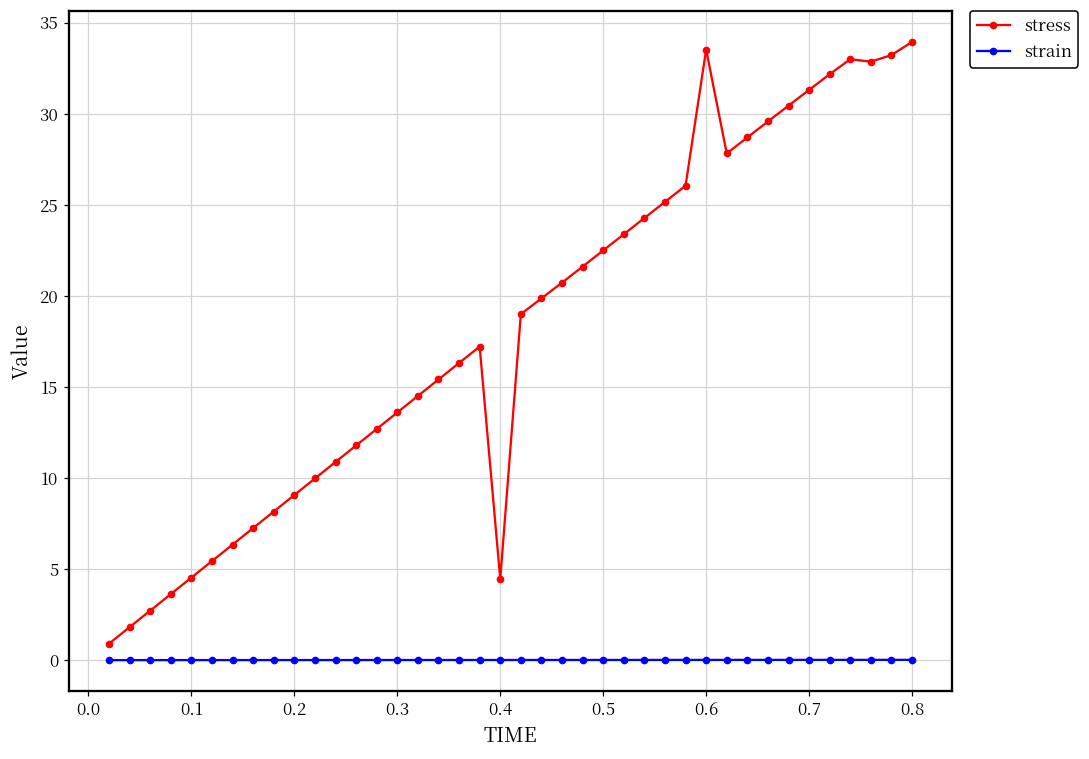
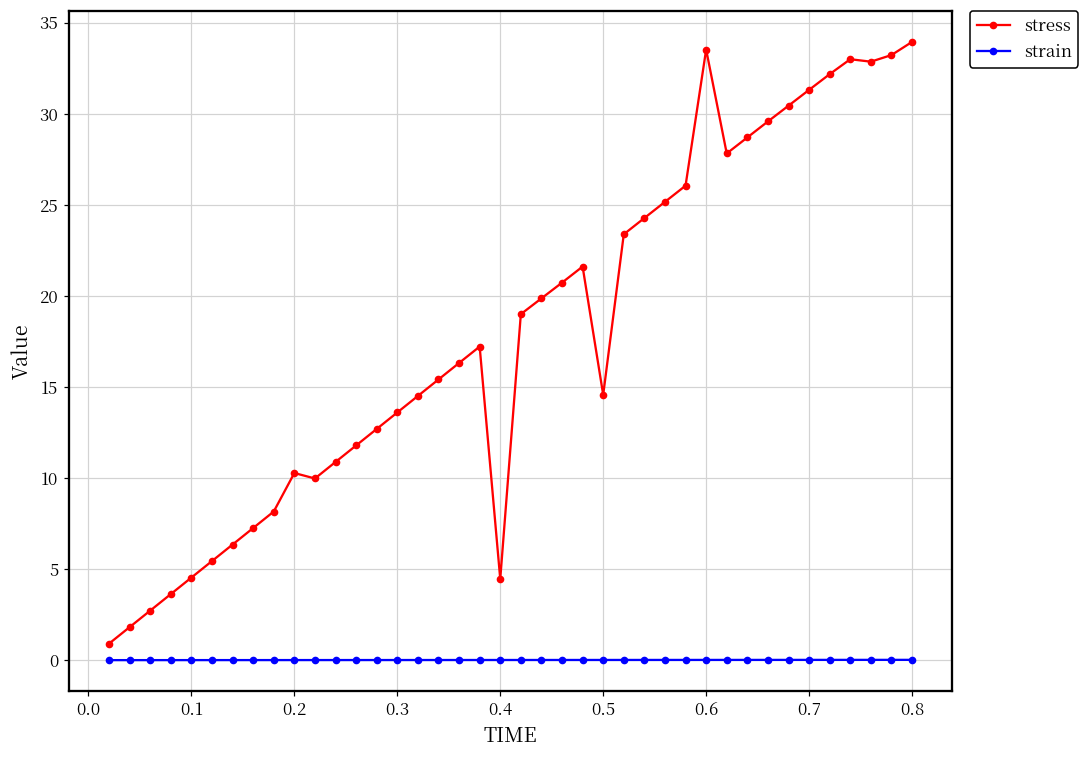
  {
    "stress": {
      "0.1": 4.5,
-     "0.2": 9.1,
+     "0.2": 10.3,
      "0.3": 13.6,
      "0.4": 4.5,
-     "0.5": 22.5,
+     "0.5": 14.6,
      "0.6": 33.5,
      "0.7": 31.3,
      "0.8": 33.9
    },
    "strain": {
      "0.1": 0.0,
      "0.2": 0.0,
      "0.3": 0.0,
      "0.4": 0.0,
      "0.5": 0.0,
      "0.6": 0.0,
      "0.7": 0.0,
      "0.8": 0.0
    }
  }
